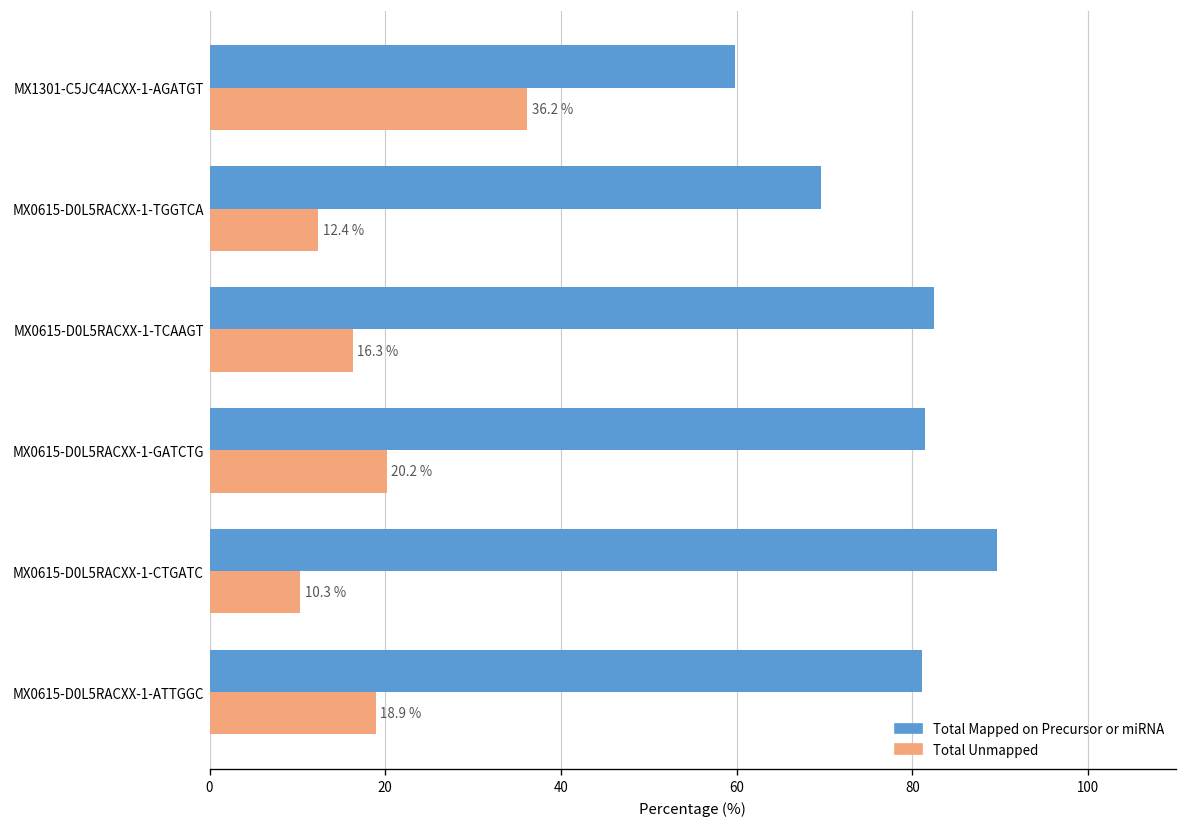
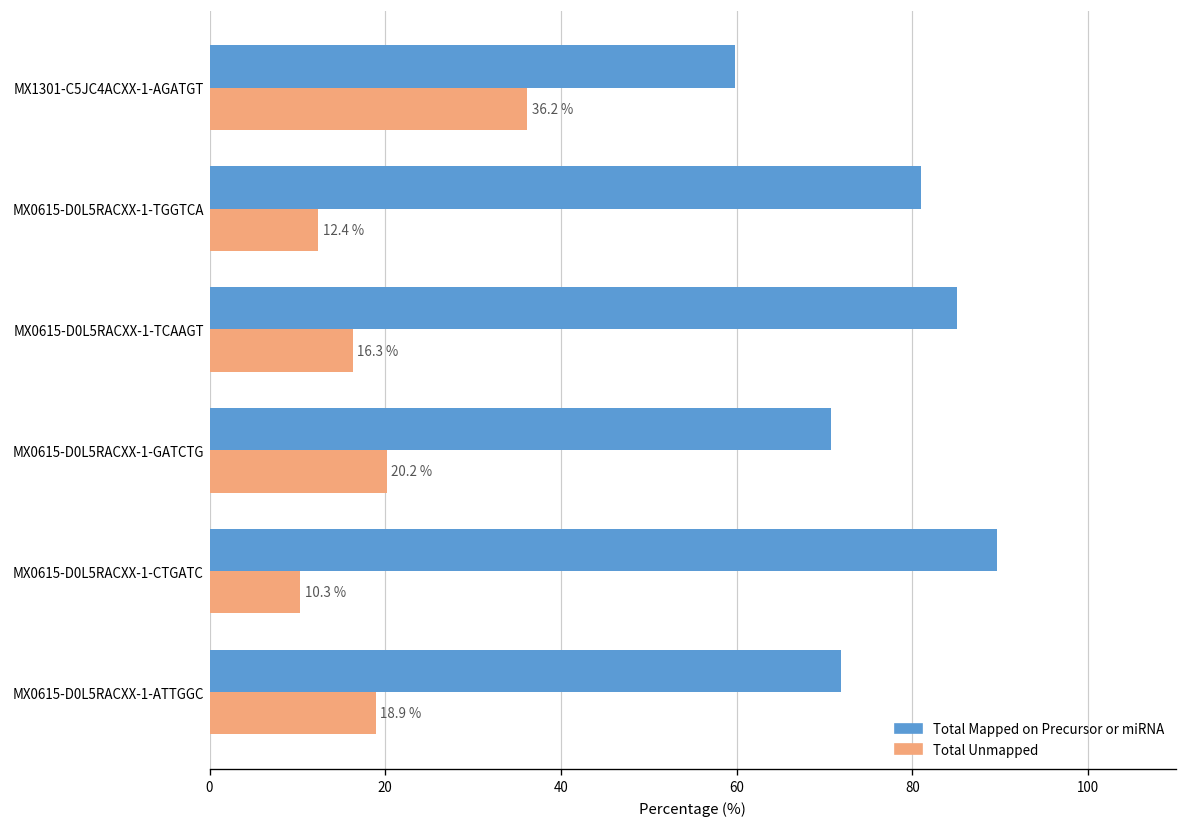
  {
    "Total Mapped on Precursor or miRNA": {
      "MX1301-C5JC4ACXX-1-AGATGT": "60",
-     "MX0615-D0L5RACXX-1-TGGTCA": "70",
-     "MX0615-D0L5RACXX-1-TCAAGT": "82",
-     "MX0615-D0L5RACXX-1-GATCTG": "81",
+     "MX0615-D0L5RACXX-1-TGGTCA": "81",
+     "MX0615-D0L5RACXX-1-TCAAGT": "85",
+     "MX0615-D0L5RACXX-1-GATCTG": "71",
      "MX0615-D0L5RACXX-1-CTGATC": "90",
-     "MX0615-D0L5RACXX-1-ATTGGC": "81"
+     "MX0615-D0L5RACXX-1-ATTGGC": "72"
    },
    "Total Unmapped": {
      "MX1301-C5JC4ACXX-1-AGATGT": "36.2 %",
      "MX0615-D0L5RACXX-1-TGGTCA": "12.4 %",
      "MX0615-D0L5RACXX-1-TCAAGT": "16.3 %",
      "MX0615-D0L5RACXX-1-GATCTG": "20.2 %",
      "MX0615-D0L5RACXX-1-CTGATC": "10.3 %",
      "MX0615-D0L5RACXX-1-ATTGGC": "18.9 %"
    }
  }
